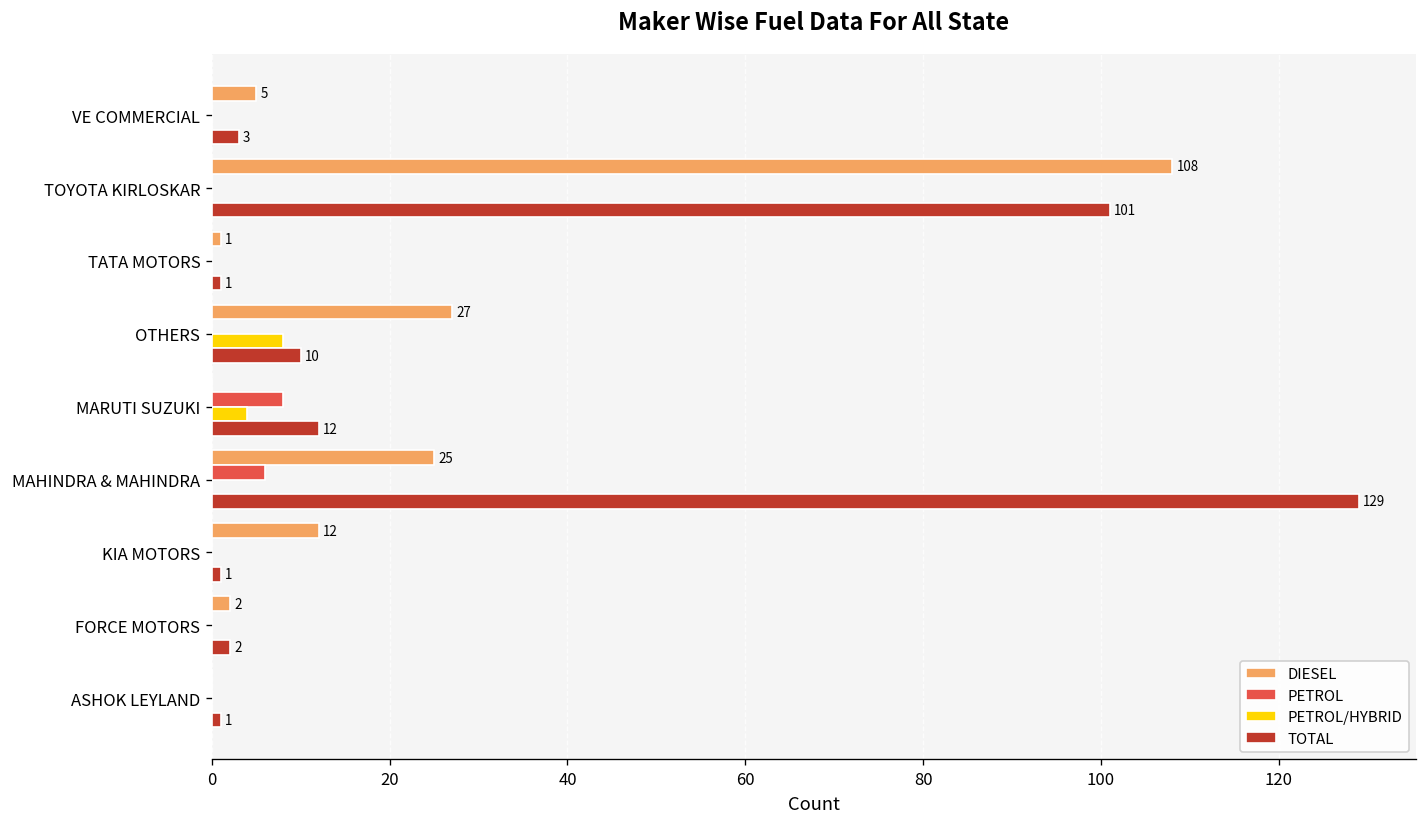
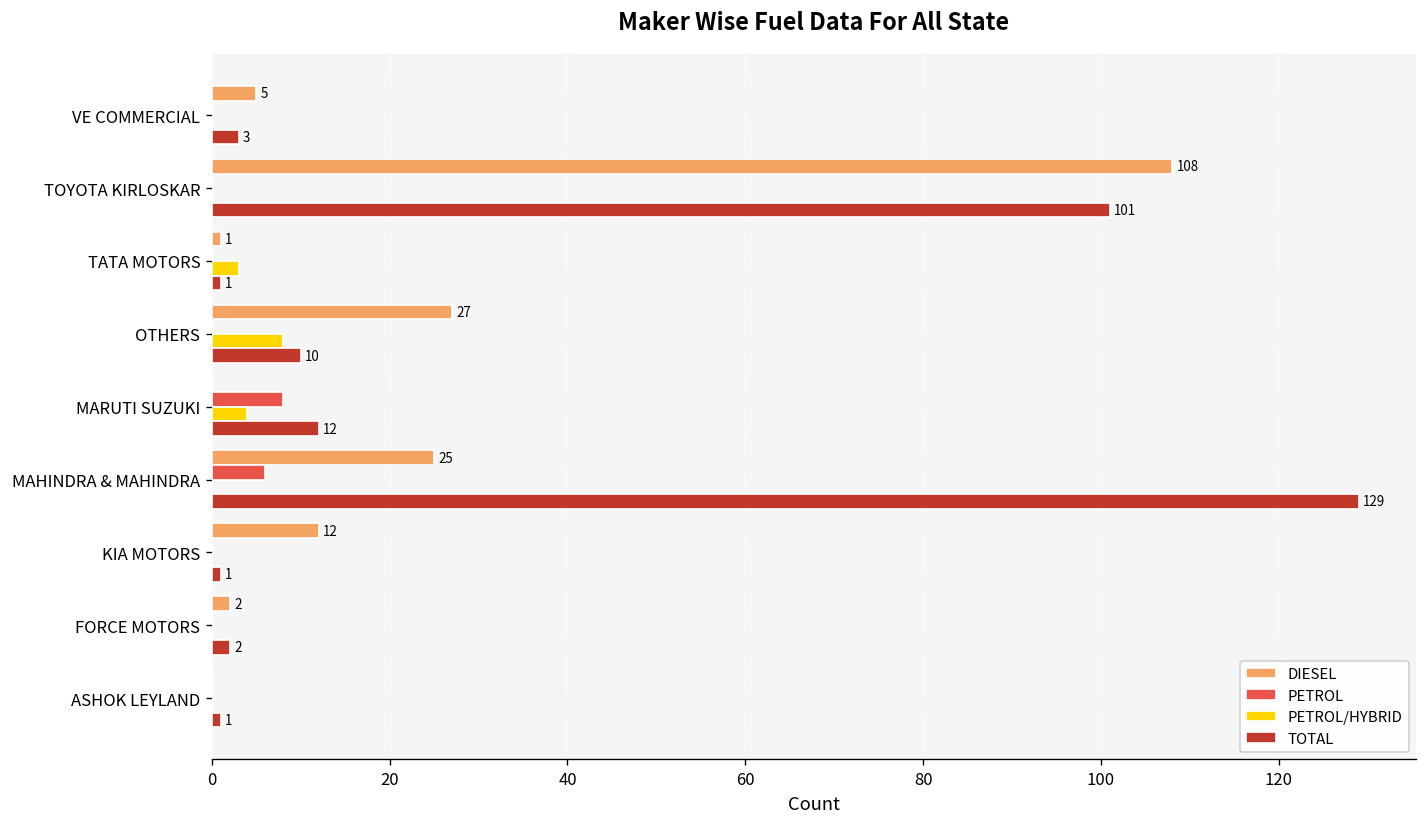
  {
    "DIESEL": {
      "VE COMMERCIAL": 5,
      "TOYOTA KIRLOSKAR": 108,
      "TATA MOTORS": 1,
      "OTHERS": 27,
      "MAHINDRA & MAHINDRA": 25,
      "KIA MOTORS": 12,
      "FORCE MOTORS": 2
    },
    "PETROL/HYBRID": {
      "VE COMMERCIAL": 0,
      "TOYOTA KIRLOSKAR": 0,
-     "TATA MOTORS": 0,
+     "TATA MOTORS": 3,
      "OTHERS": 8,
      "MARUTI SUZUKI": 4,
      "MAHINDRA & MAHINDRA": 0,
      "KIA MOTORS": 0,
      "FORCE MOTORS": 0,
      "ASHOK LEYLAND": 0
    }
  }
